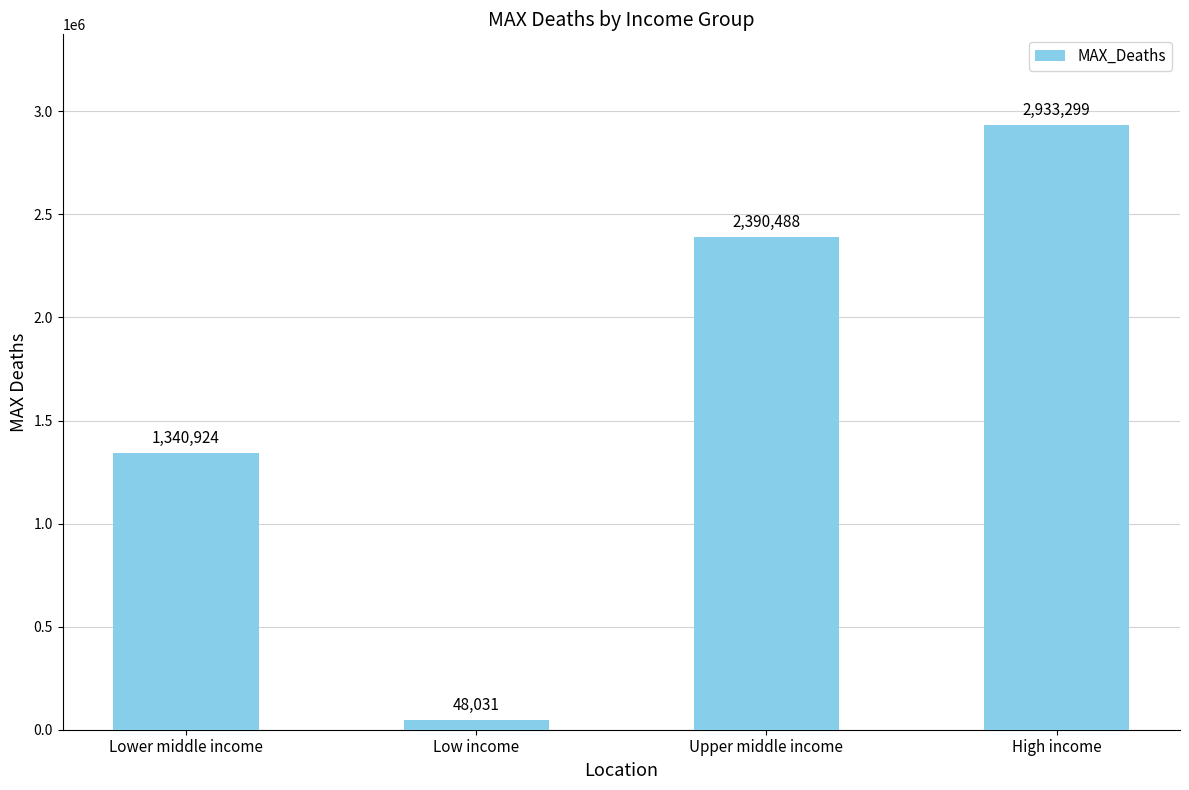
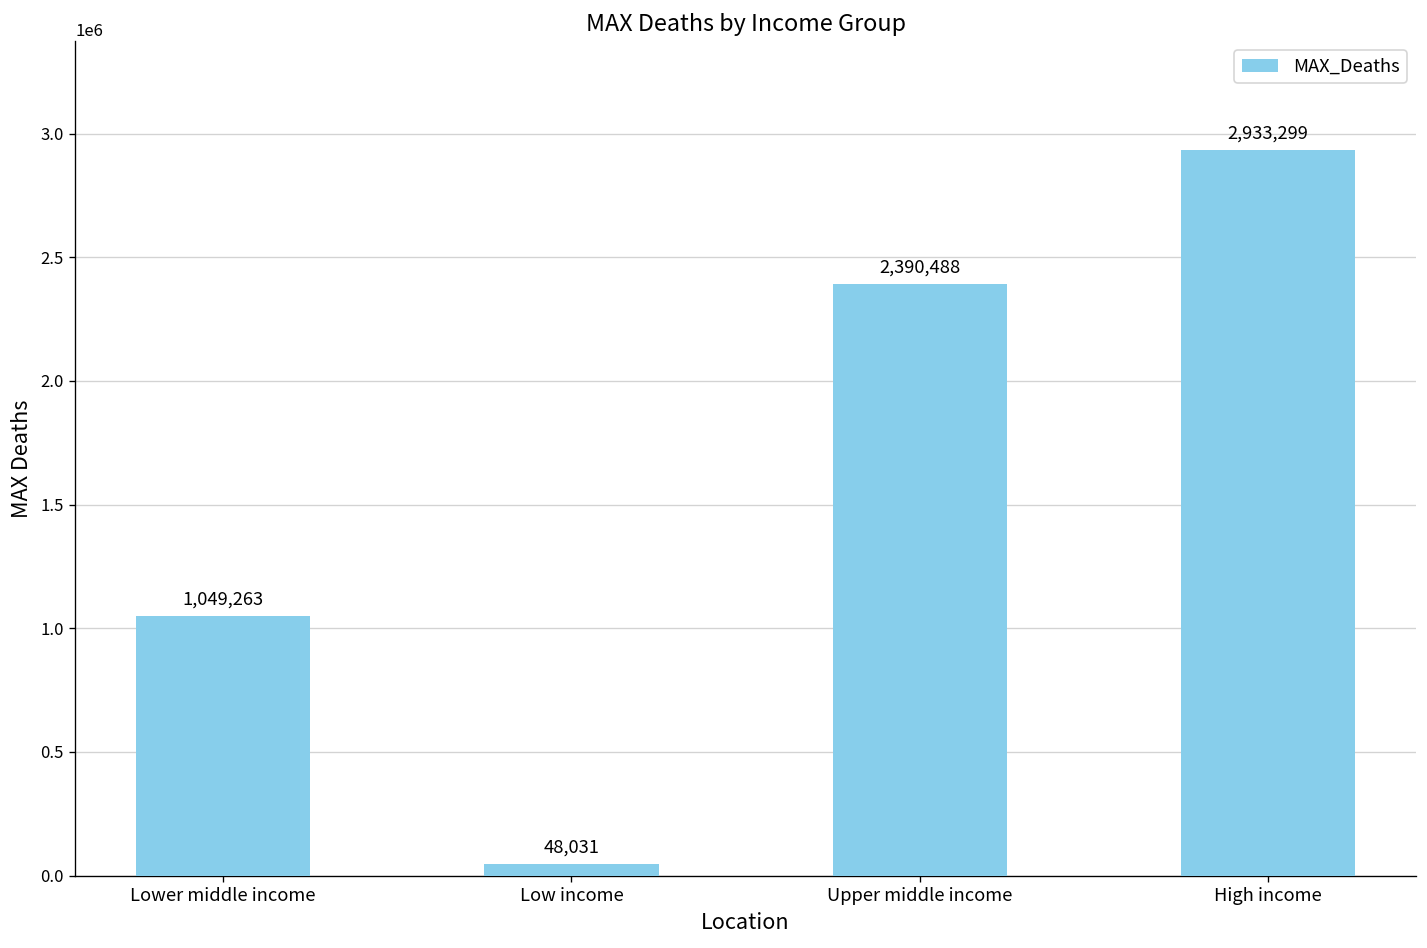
  {
-   "Lower middle income": "1,340,924",
+   "Lower middle income": "1,049,263",
    "Low income": "48,031",
    "Upper middle income": "2,390,488",
    "High income": "2,933,299"
  }
